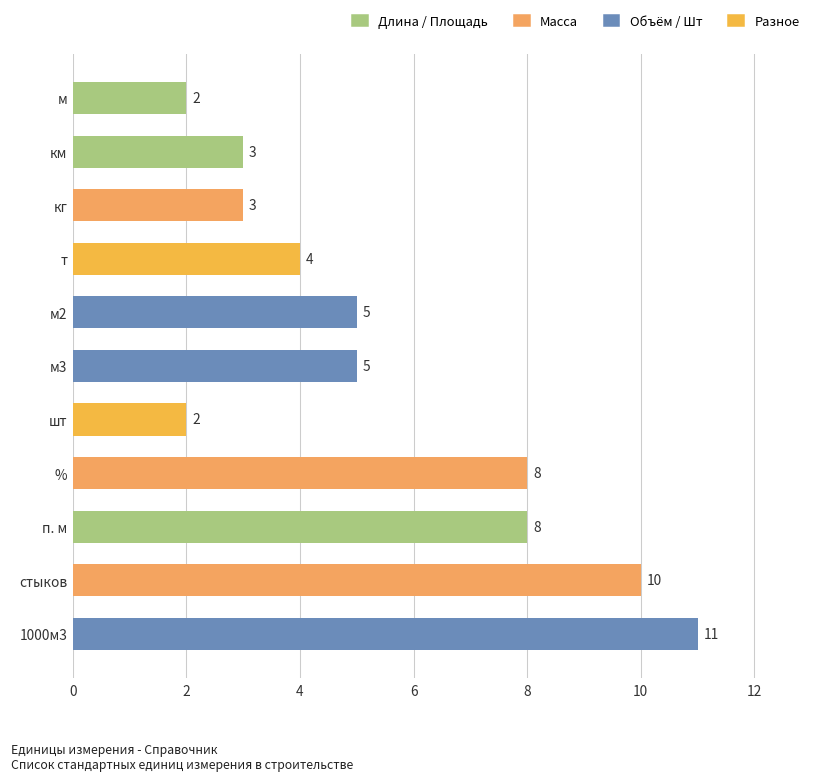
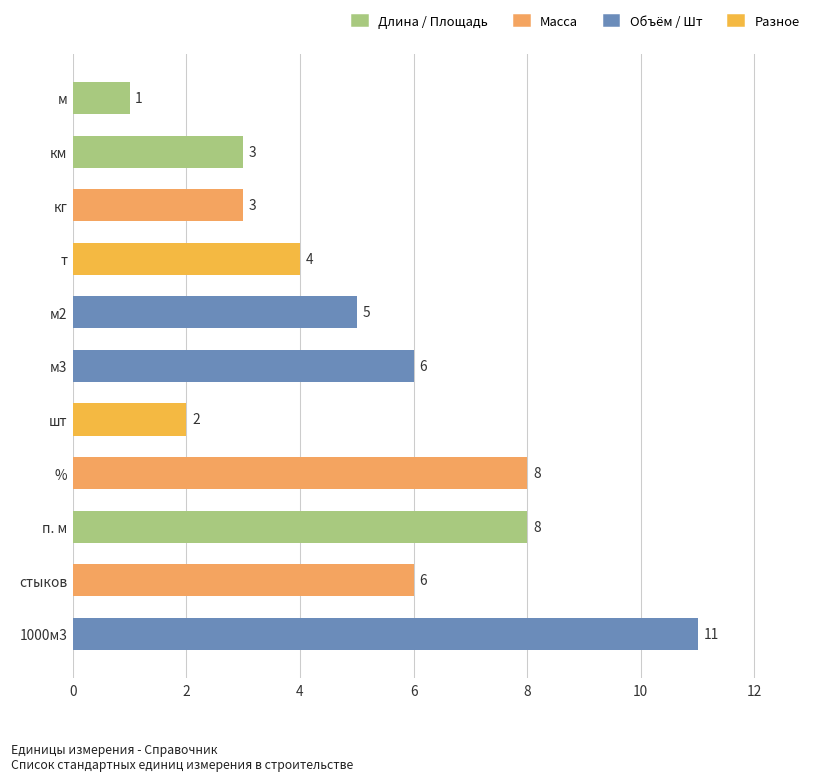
  {
-   "м": 2,
+   "м": 1,
    "км": 3,
    "кг": 3,
    "т": 4,
    "м2": 5,
-   "м3": 5,
+   "м3": 6,
    "шт": 2,
    "%": 8,
    "п. м": 8,
-   "стыков": 10,
+   "стыков": 6,
    "1000м3": 11
  }
